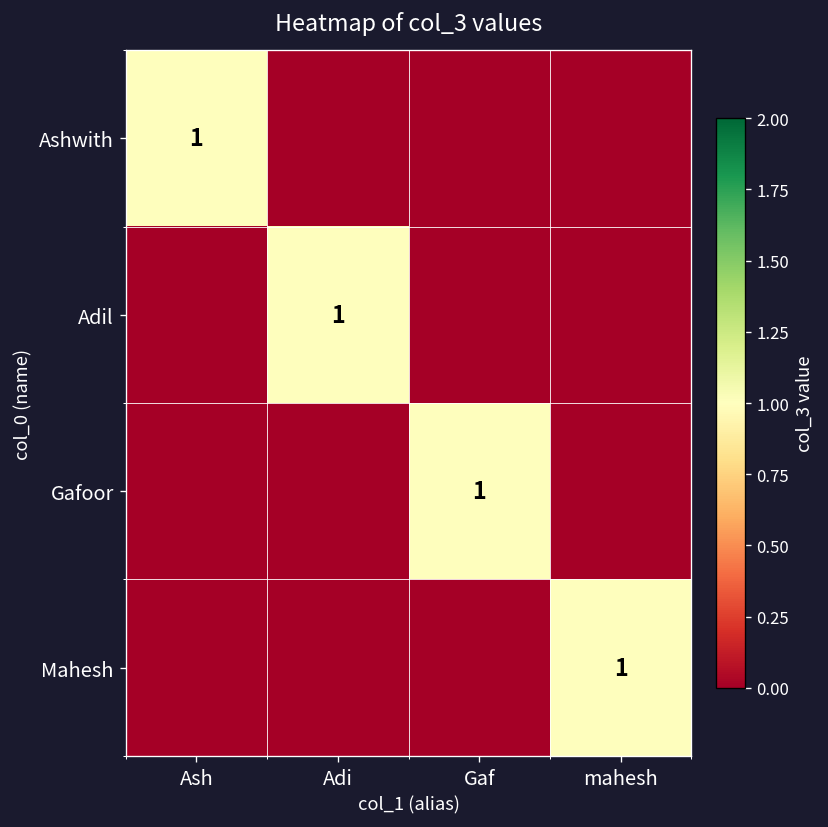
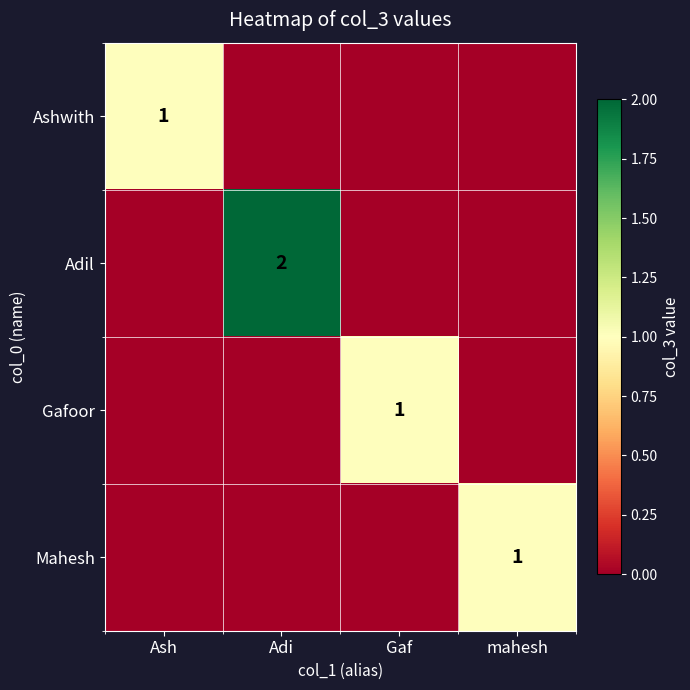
  {
    "Ashwith": {
      "Ash": 1
    },
    "Adil": {
-     "Adi": 1
+     "Adi": 2
    },
    "Gafoor": {
      "Gaf": 1
    },
    "Mahesh": {
      "mahesh": 1
    }
  }
